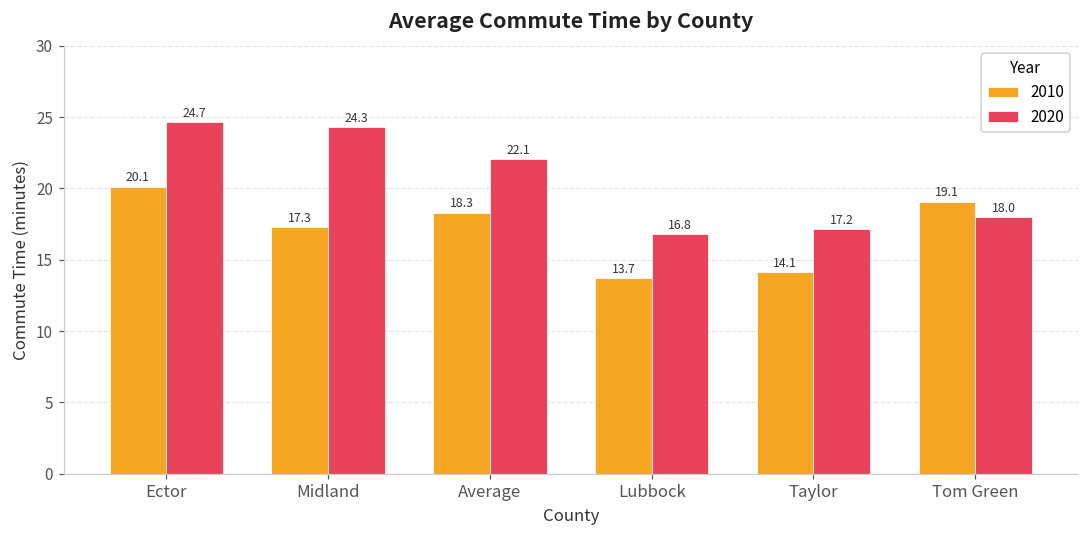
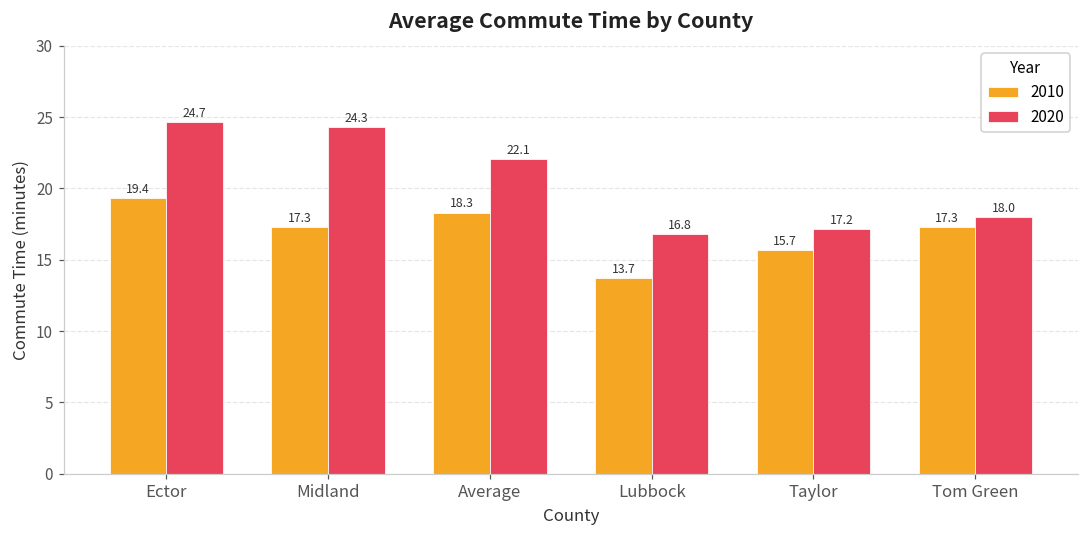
  {
    "2010": {
-     "Ector": 20.1,
+     "Ector": 19.4,
      "Midland": 17.3,
      "Average": 18.3,
      "Lubbock": 13.7,
-     "Taylor": 14.1,
-     "Tom Green": 19.1
+     "Taylor": 15.7,
+     "Tom Green": 17.3
    },
    "2020": {
      "Ector": 24.7,
      "Midland": 24.3,
      "Average": 22.1,
      "Lubbock": 16.8,
      "Taylor": 17.2,
      "Tom Green": 18.0
    }
  }
